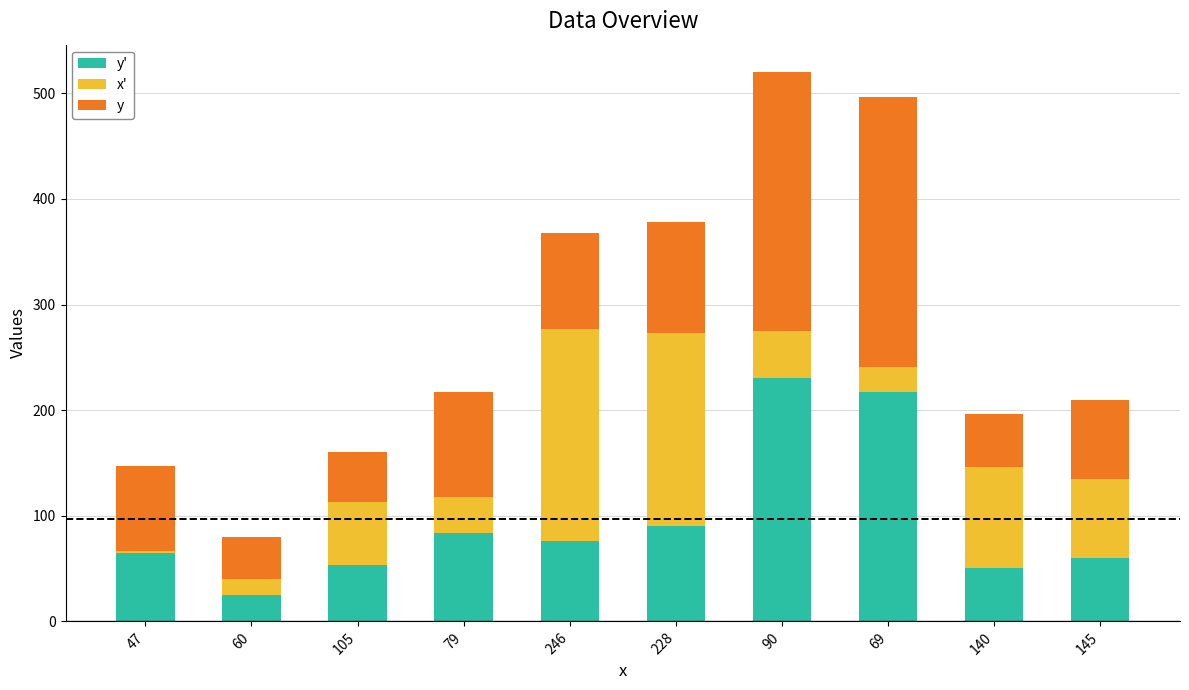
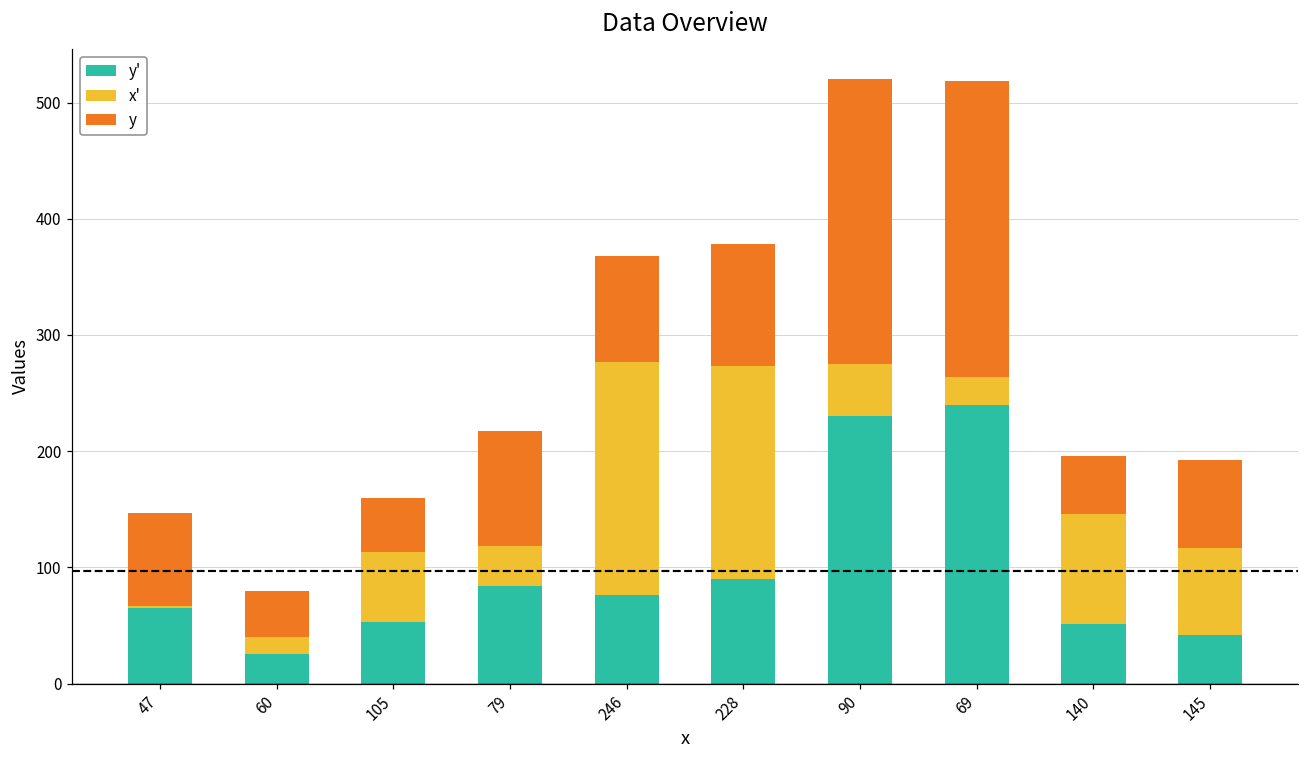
  {
    "y'": {
      "47": 65,
      "60": 25,
      "105": 53,
      "79": 84,
      "246": 76,
      "228": 90,
      "90": 230,
-     "69": 217,
+     "69": 240,
      "140": 51,
-     "145": 60
+     "145": 42
    },
    "x'": {
      "60": 15,
      "105": 60,
      "79": 34,
      "246": 201,
      "228": 183,
      "90": 45,
      "69": 24,
      "140": 95,
      "145": 75
    },
    "y": {
      "47": 80,
      "60": 40,
      "105": 47,
      "79": 99,
      "246": 91,
      "228": 105,
      "90": 245,
      "69": 255,
      "140": 50,
      "145": 75
    }
  }
